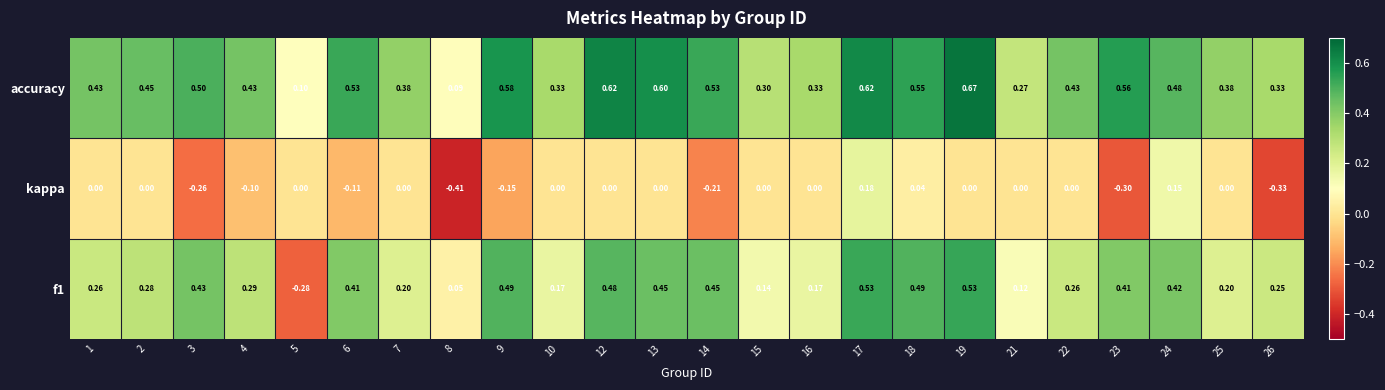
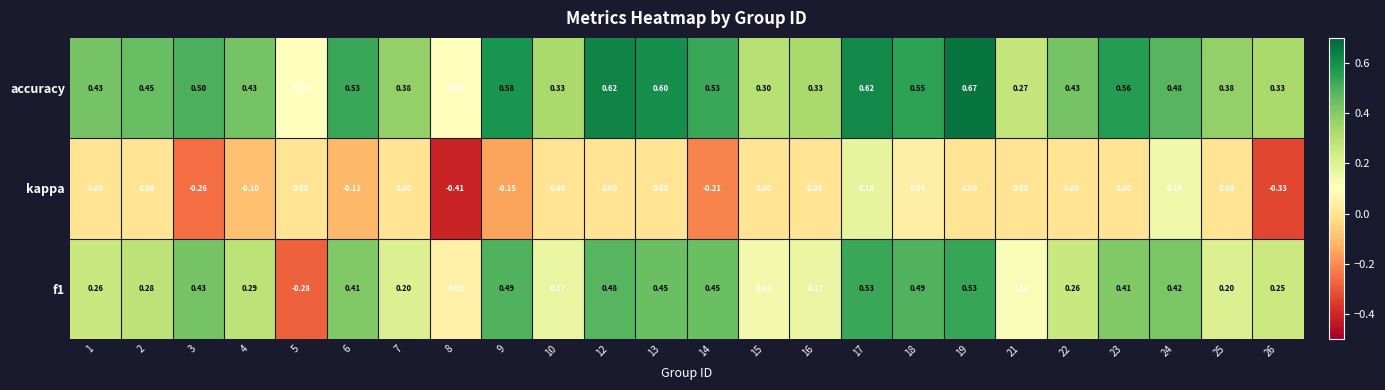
  {
    "accuracy": {
      "1": 0.43,
      "2": 0.45,
      "3": 0.50,
      "4": 0.43,
      "5": 0.10,
      "6": 0.53,
      "7": 0.38,
      "8": 0.09,
      "9": 0.58,
      "10": 0.33,
      "12": 0.62,
      "13": 0.60,
      "14": 0.53,
      "15": 0.30,
      "16": 0.33,
      "17": 0.62,
      "18": 0.55,
      "19": 0.67,
      "21": 0.27,
      "22": 0.43,
      "23": 0.56,
      "24": 0.48,
      "25": 0.38,
      "26": 0.33
    },
    "kappa": {
      "1": 0.00,
      "2": 0.00,
      "3": -0.26,
      "4": -0.10,
      "5": 0.00,
      "6": -0.11,
      "7": 0.00,
      "8": -0.41,
      "9": -0.15,
      "10": 0.00,
      "12": 0.00,
      "13": 0.00,
      "14": -0.21,
      "15": 0.00,
      "16": 0.00,
      "17": 0.18,
      "18": 0.04,
      "19": 0.00,
      "21": 0.00,
      "22": 0.00,
-     "23": -0.30,
+     "23": 0.00,
      "24": 0.15,
      "25": 0.00,
      "26": -0.33
    },
    "f1": {
      "1": 0.26,
      "2": 0.28,
      "3": 0.43,
      "4": 0.29,
      "5": -0.28,
      "6": 0.41,
      "7": 0.20,
      "8": 0.05,
      "9": 0.49,
      "10": 0.17,
      "12": 0.48,
      "13": 0.45,
      "14": 0.45,
      "15": 0.14,
      "16": 0.17,
      "17": 0.53,
      "18": 0.49,
      "19": 0.53,
      "21": 0.12,
      "22": 0.26,
      "23": 0.41,
      "24": 0.42,
      "25": 0.20,
      "26": 0.25
    }
  }
